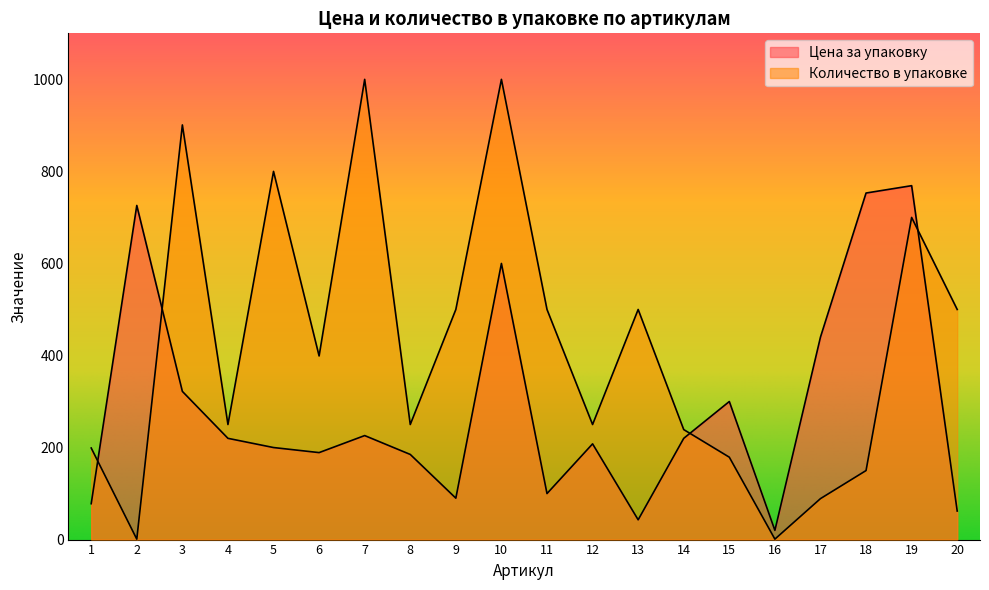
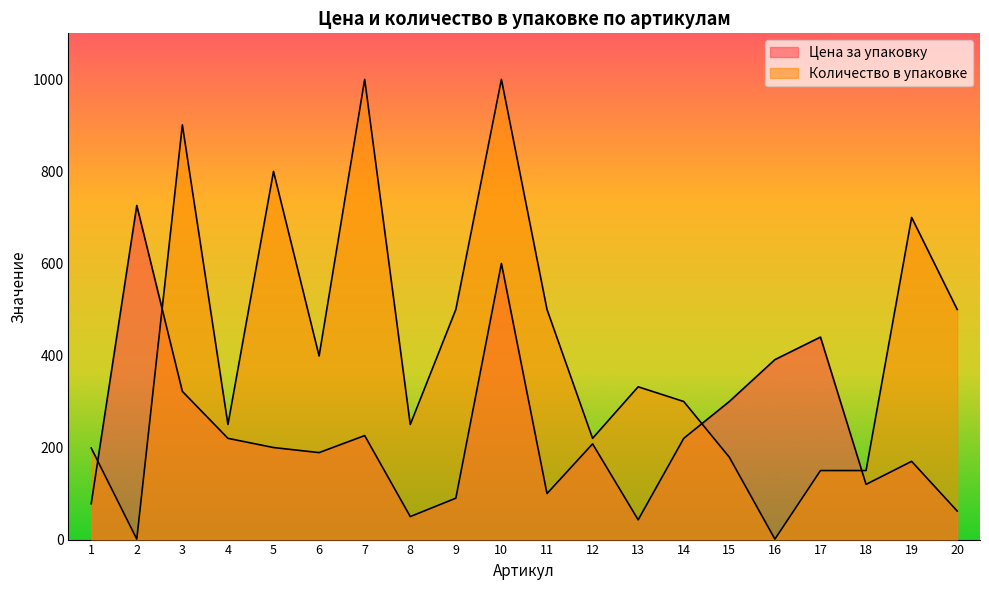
  {
    "Цена за упаковку": {
      "1": 80,
      "2": 730,
      "3": 320,
      "4": 220,
      "5": 200,
      "6": 190,
      "7": 230,
-     "8": 190,
+     "8": 50,
      "9": 90,
      "10": 600,
      "11": 100,
      "12": 210,
      "13": 40,
      "14": 220,
      "15": 300,
-     "16": 20,
+     "16": 390,
      "17": 440,
-     "18": 750,
-     "19": 770,
+     "18": 120,
+     "19": 170,
      "20": 60
    },
    "Количество в упаковке": {
      "1": 200,
      "2": 0,
      "3": 900,
      "4": 250,
      "5": 800,
      "6": 400,
      "7": 1000,
      "8": 250,
      "9": 500,
      "10": 1000,
      "11": 500,
-     "12": 250,
-     "13": 500,
-     "14": 240,
+     "12": 220,
+     "13": 330,
+     "14": 300,
      "15": 180,
      "16": 0,
-     "17": 90,
+     "17": 150,
      "18": 150,
      "19": 700,
      "20": 500
    }
  }
